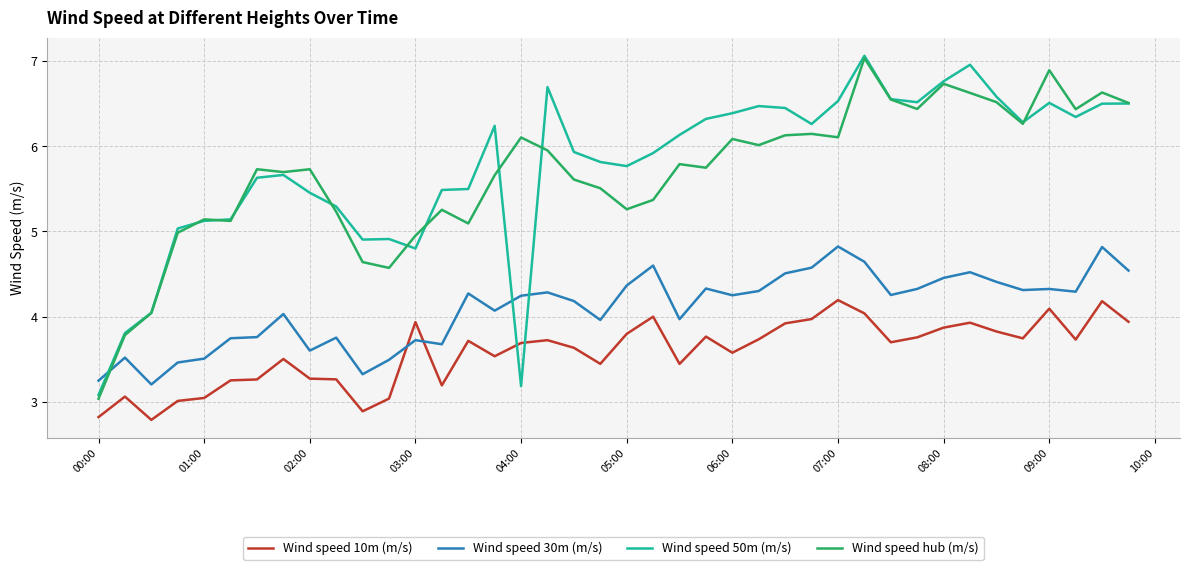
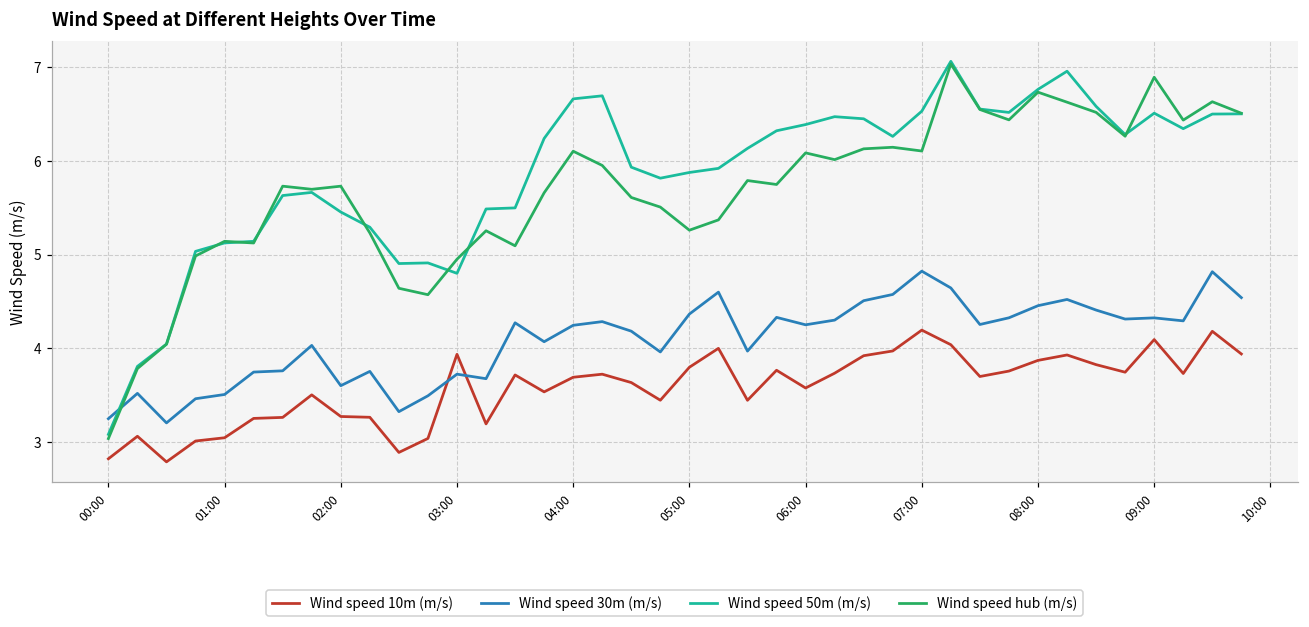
  {
    "Wind speed 10m (m/s)": {
      "00:00": 2.8,
      "01:00": 3.0,
      "02:00": 3.3,
      "03:00": 3.9,
      "04:00": 3.7,
      "05:00": 3.8,
      "06:00": 3.6,
      "07:00": 4.2,
      "08:00": 3.9,
      "09:00": 4.1
    },
    "Wind speed 30m (m/s)": {
      "00:00": 3.2,
      "01:00": 3.5,
      "02:00": 3.6,
      "03:00": 3.7,
      "04:00": 4.2,
      "05:00": 4.4,
      "06:00": 4.3,
      "07:00": 4.8,
      "08:00": 4.5,
      "09:00": 4.3
    },
    "Wind speed 50m (m/s)": {
      "00:00": 3.1,
      "02:00": 5.5,
      "03:00": 4.8,
-     "04:00": 3.2,
-     "05:00": 5.8,
+     "04:00": 6.7,
+     "05:00": 5.9,
      "06:00": 6.4,
      "07:00": 6.5,
      "09:00": 6.5
    },
    "Wind speed hub (m/s)": {
      "00:00": 3.0,
      "02:00": 5.7,
      "03:00": 5.0,
      "04:00": 6.1,
      "05:00": 5.3,
      "06:00": 6.1,
      "07:00": 6.1,
      "09:00": 6.9
    }
  }
